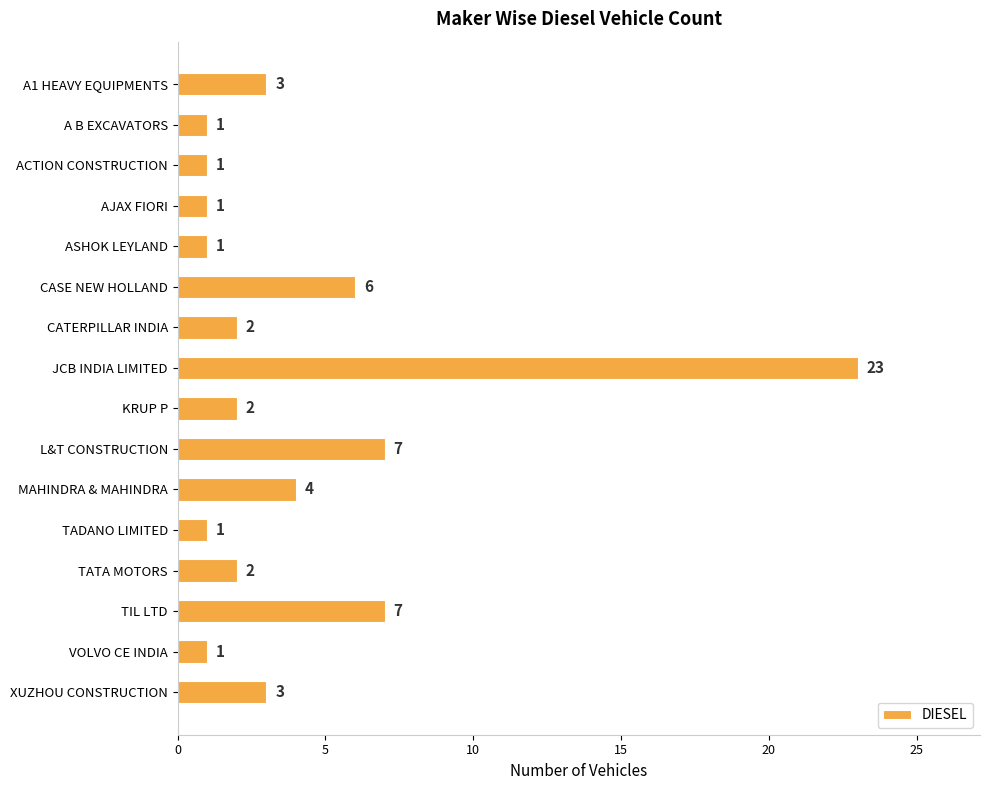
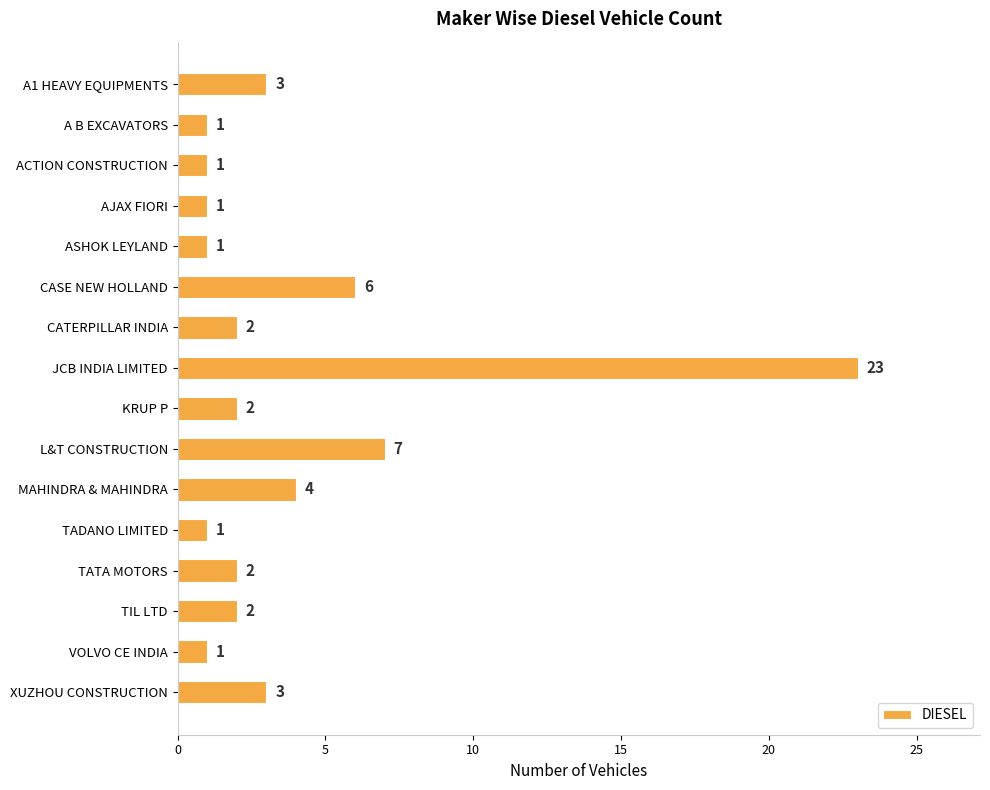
  {
    "A1 HEAVY EQUIPMENTS": 3,
    "A B EXCAVATORS": 1,
    "ACTION CONSTRUCTION": 1,
    "AJAX FIORI": 1,
    "ASHOK LEYLAND": 1,
    "CASE NEW HOLLAND": 6,
    "CATERPILLAR INDIA": 2,
    "JCB INDIA LIMITED": 23,
    "KRUP P": 2,
    "L&T CONSTRUCTION": 7,
    "MAHINDRA & MAHINDRA": 4,
    "TADANO LIMITED": 1,
    "TATA MOTORS": 2,
-   "TIL LTD": 7,
+   "TIL LTD": 2,
    "VOLVO CE INDIA": 1,
    "XUZHOU CONSTRUCTION": 3
  }
